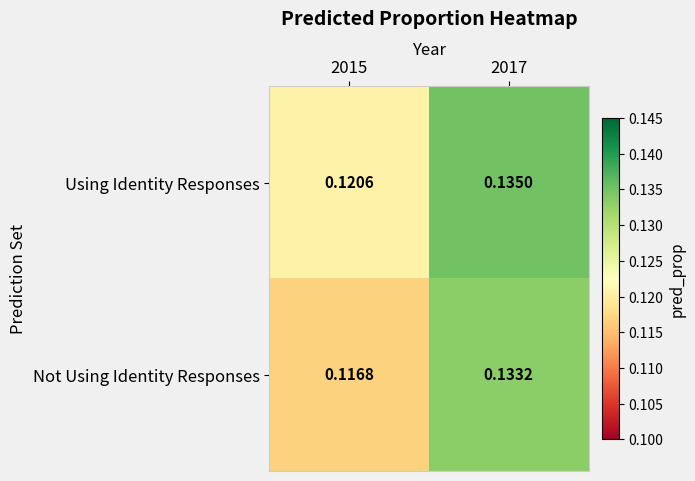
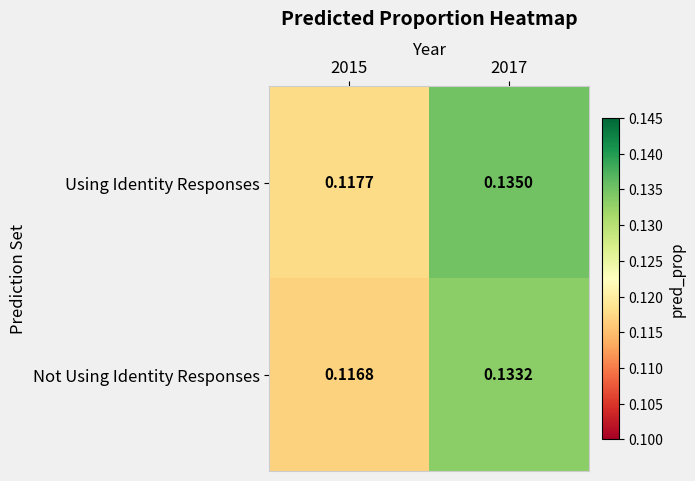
  {
    "Using Identity Responses": {
-     "2015": 0.1206,
+     "2015": 0.1177,
      "2017": 0.1350
    },
    "Not Using Identity Responses": {
      "2015": 0.1168,
      "2017": 0.1332
    }
  }
